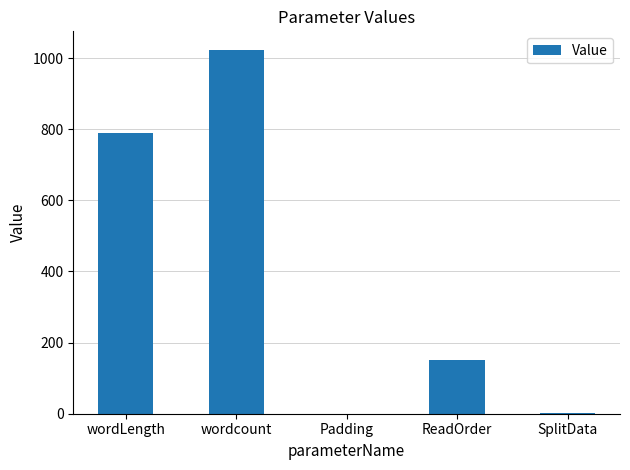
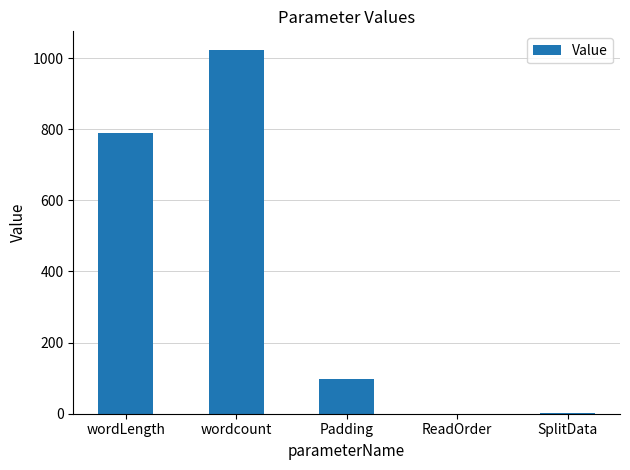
  {
    "wordLength": 790,
    "wordcount": 1020,
-   "Padding": 0,
-   "ReadOrder": 150
+   "Padding": 100,
+   "ReadOrder": 0
  }
